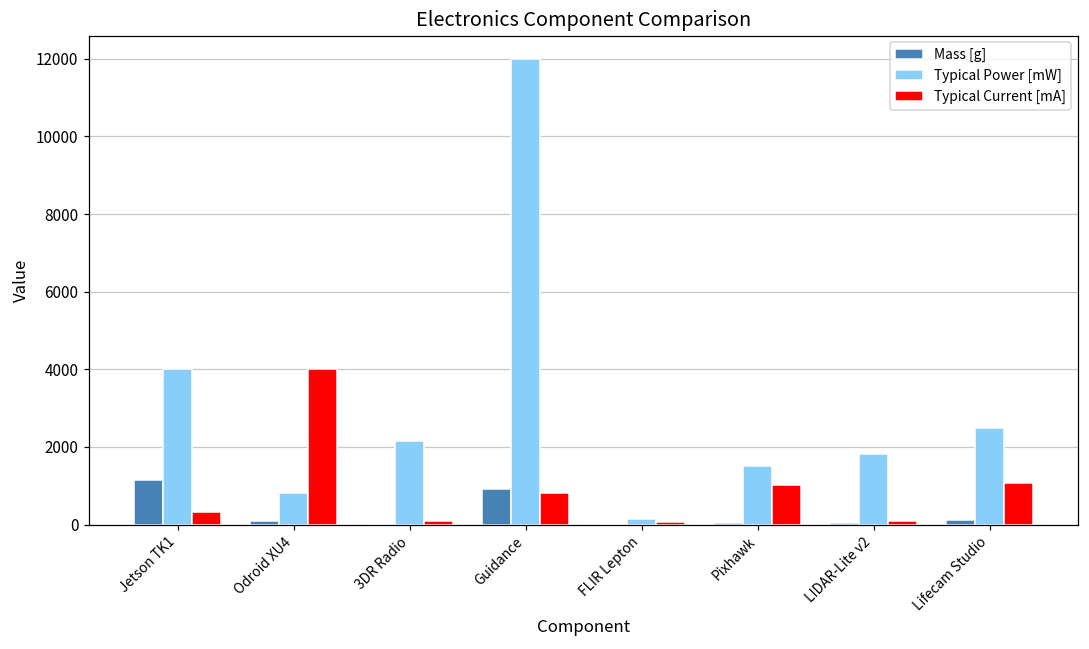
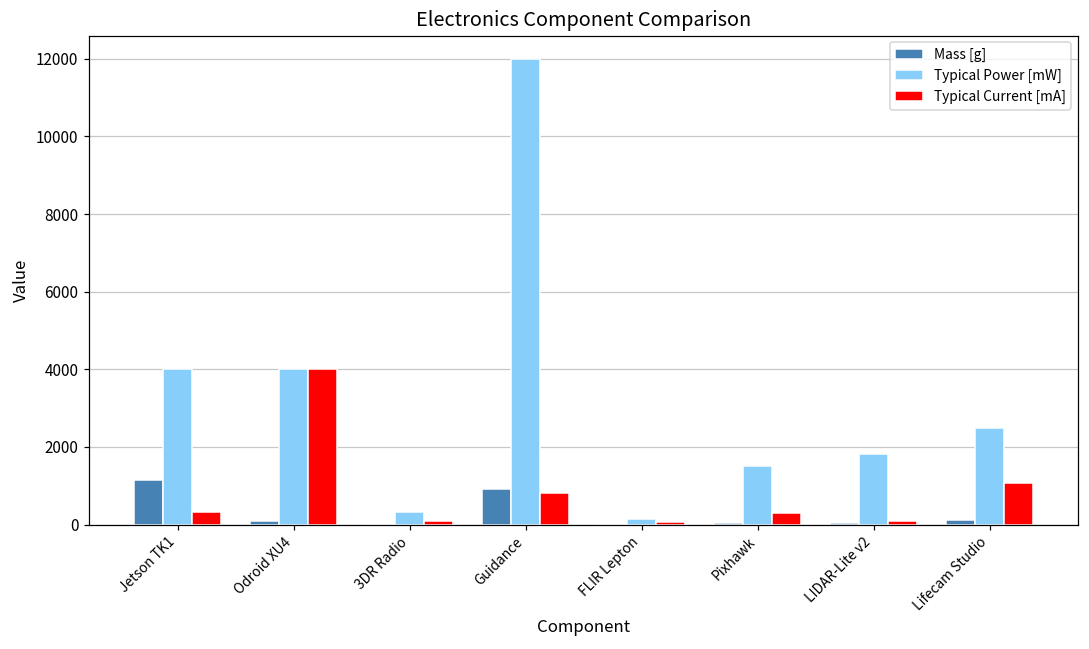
  {
    "Mass [g]": {
      "Jetson TK1": 1200,
      "Odroid XU4": 100,
      "Guidance": 900,
      "Lifecam Studio": 100
    },
    "Typical Power [mW]": {
      "Jetson TK1": 4000,
-     "Odroid XU4": 800,
-     "3DR Radio": 2200,
+     "Odroid XU4": 4000,
+     "3DR Radio": 300,
      "Guidance": 12000,
      "FLIR Lepton": 200,
      "Pixhawk": 1500,
      "LIDAR-Lite v2": 1800,
      "Lifecam Studio": 2500
    },
    "Typical Current [mA]": {
      "Jetson TK1": 300,
      "Odroid XU4": 4000,
      "3DR Radio": 100,
      "Guidance": 800,
-     "Pixhawk": 1000,
+     "Pixhawk": 300,
      "LIDAR-Lite v2": 100,
      "Lifecam Studio": 1100
    }
  }
